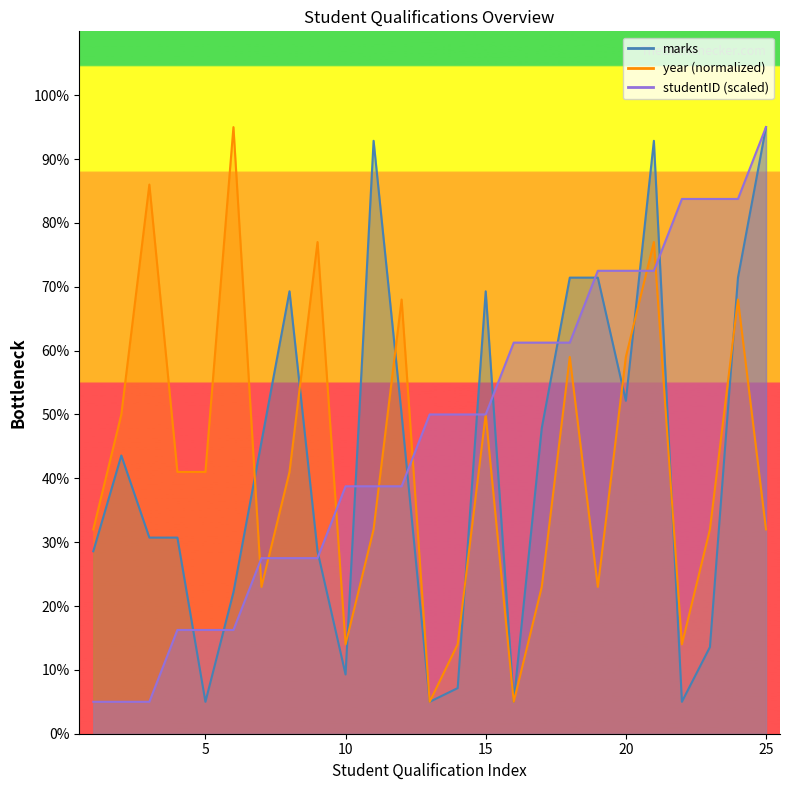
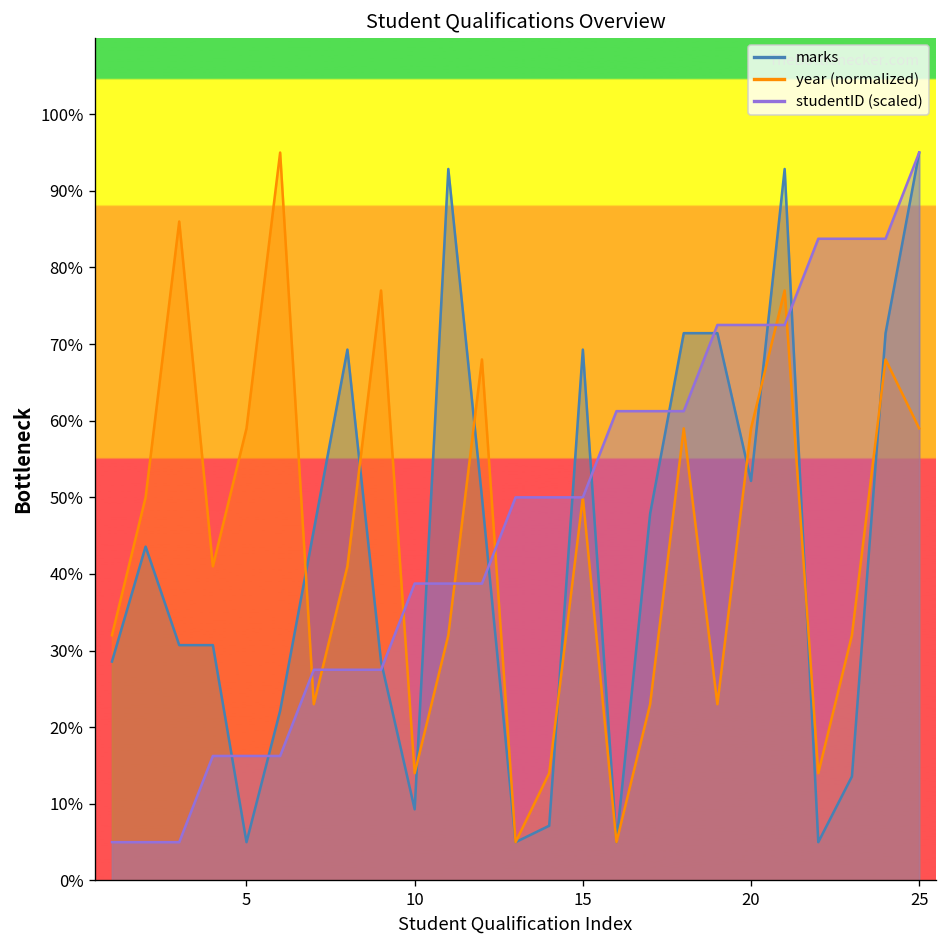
  {
    "year (normalized)": {
-     "5": "41%",
+     "5": "59%",
      "10": "14%",
      "20": "59%",
-     "25": "32%"
+     "25": "59%"
    }
  }
